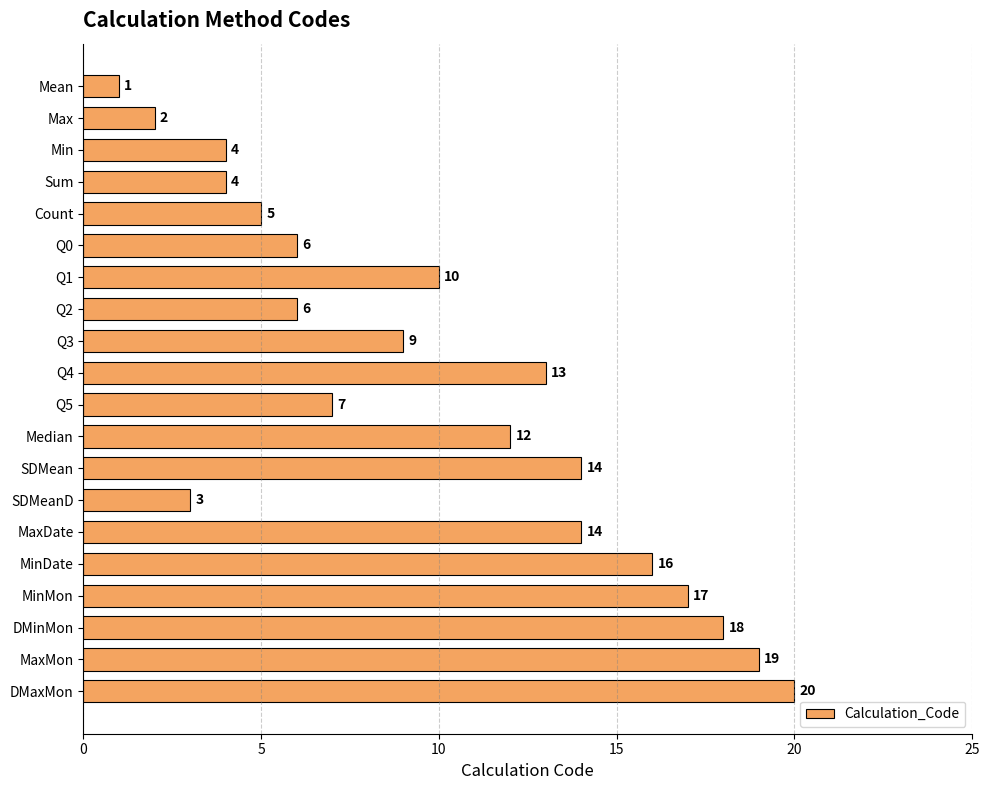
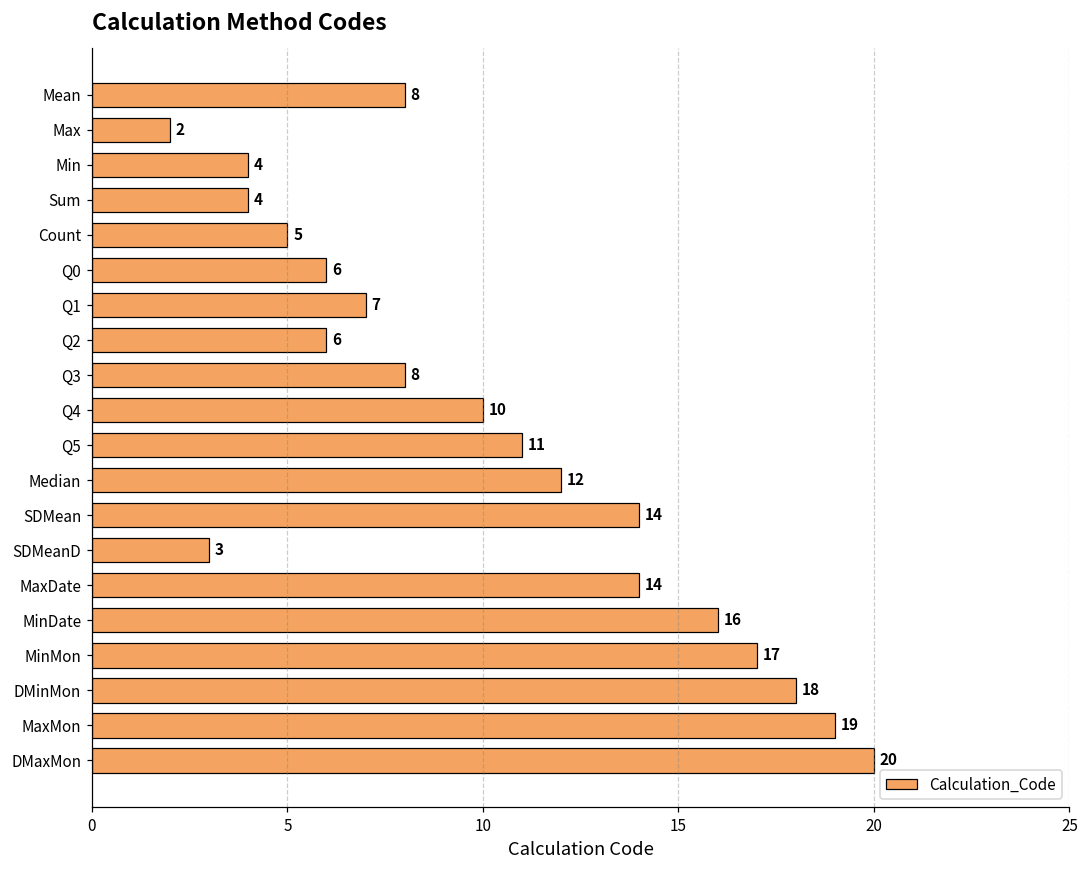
  {
-   "Mean": 1,
+   "Mean": 8,
    "Max": 2,
    "Min": 4,
    "Sum": 4,
    "Count": 5,
    "Q0": 6,
-   "Q1": 10,
+   "Q1": 7,
    "Q2": 6,
-   "Q3": 9,
-   "Q4": 13,
-   "Q5": 7,
+   "Q3": 8,
+   "Q4": 10,
+   "Q5": 11,
    "Median": 12,
    "SDMean": 14,
    "SDMeanD": 3,
    "MaxDate": 14,
    "MinDate": 16,
    "MinMon": 17,
    "DMinMon": 18,
    "MaxMon": 19,
    "DMaxMon": 20
  }
